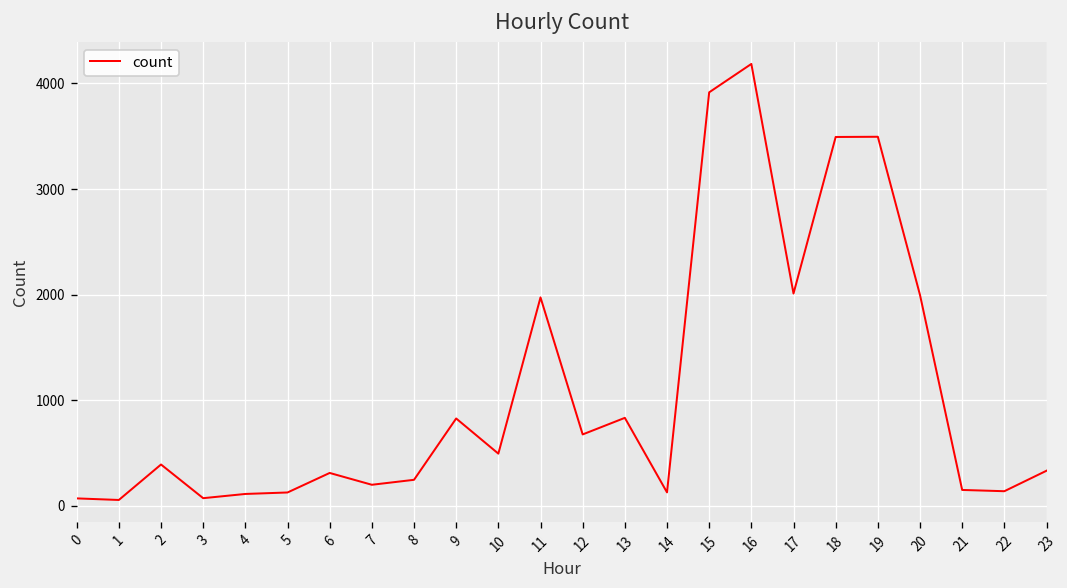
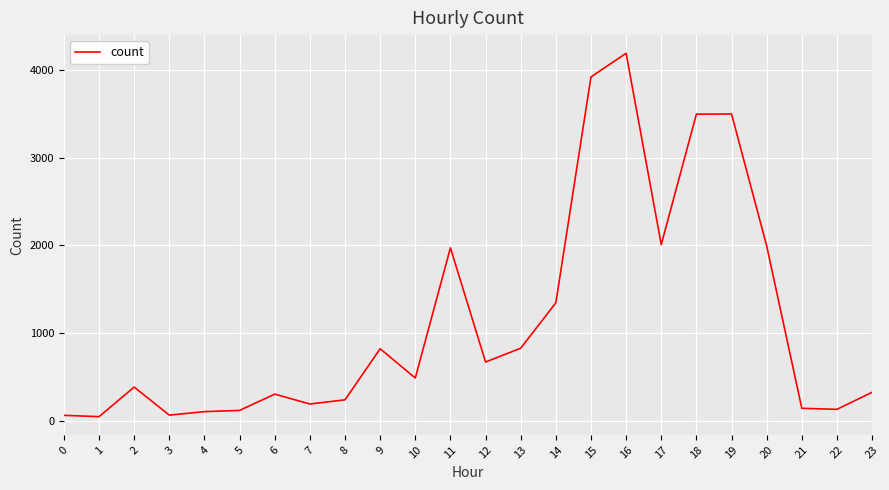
  {
    "0": 100,
    "1": 100,
    "2": 400,
    "3": 100,
    "4": 100,
    "5": 100,
    "6": 300,
    "7": 200,
    "8": 200,
    "9": 800,
    "10": 500,
    "11": 2000,
    "12": 700,
    "13": 800,
-   "14": 100,
+   "14": 1300,
    "15": 3900,
    "16": 4200,
    "17": 2000,
    "18": 3500,
    "19": 3500,
    "20": 2000,
    "21": 100,
    "22": 100,
    "23": 300
  }
